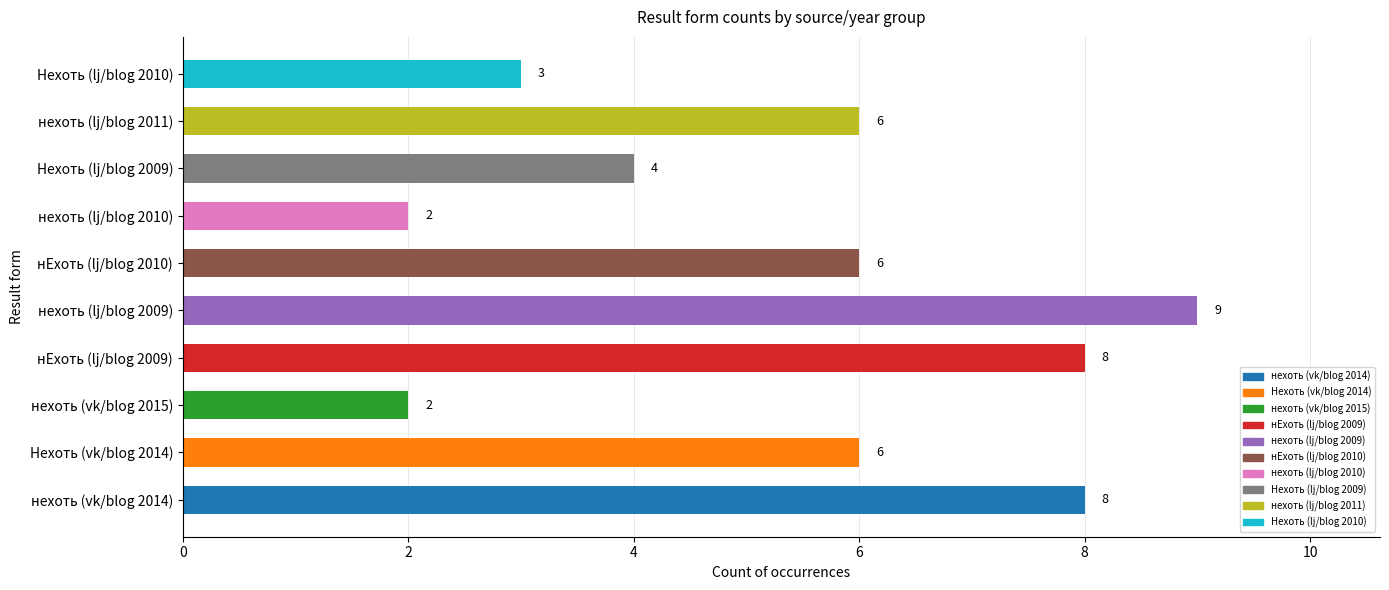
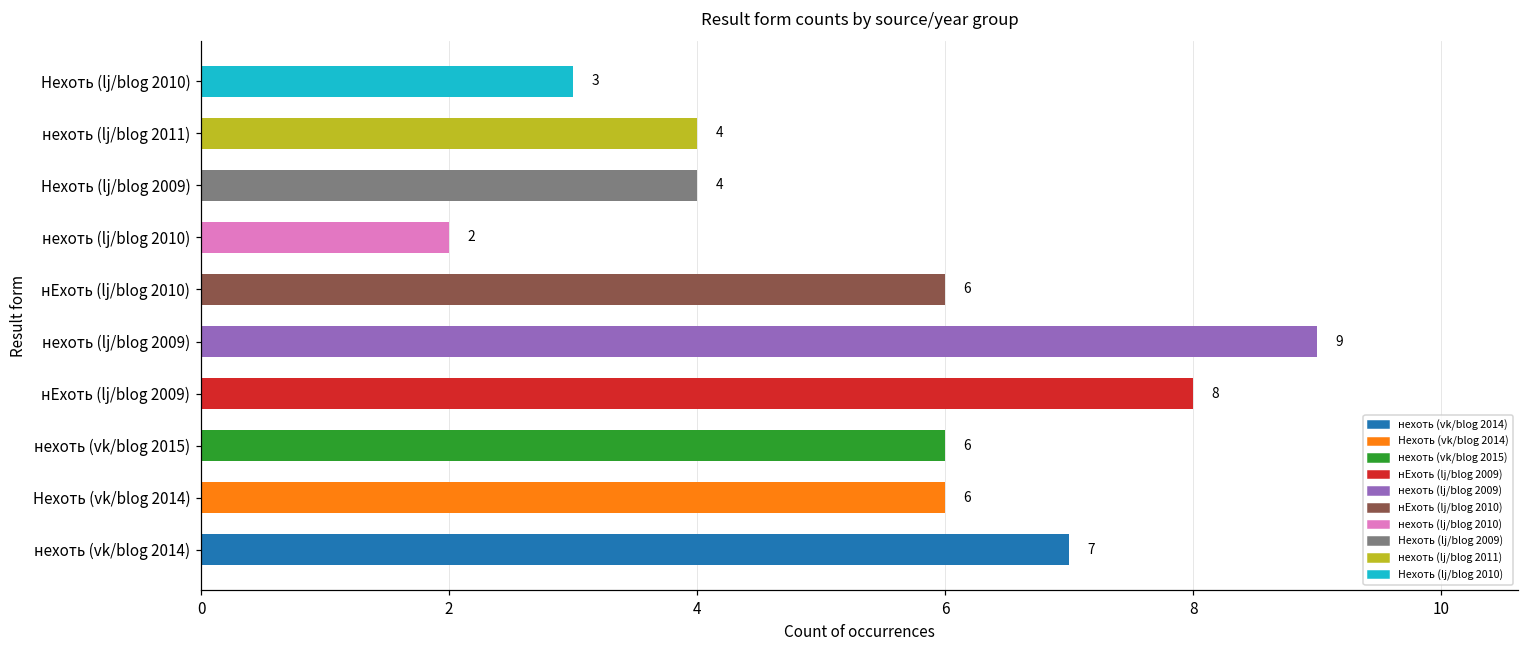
  {
    "Нехоть (lj/blog 2010)": 3,
-   "нехоть (lj/blog 2011)": 6,
+   "нехоть (lj/blog 2011)": 4,
    "Нехоть (lj/blog 2009)": 4,
    "нехоть (lj/blog 2010)": 2,
    "нЕхоть (lj/blog 2010)": 6,
    "нехоть (lj/blog 2009)": 9,
    "нЕхоть (lj/blog 2009)": 8,
-   "нехоть (vk/blog 2015)": 2,
+   "нехоть (vk/blog 2015)": 6,
    "Нехоть (vk/blog 2014)": 6,
-   "нехоть (vk/blog 2014)": 8
+   "нехоть (vk/blog 2014)": 7
  }
